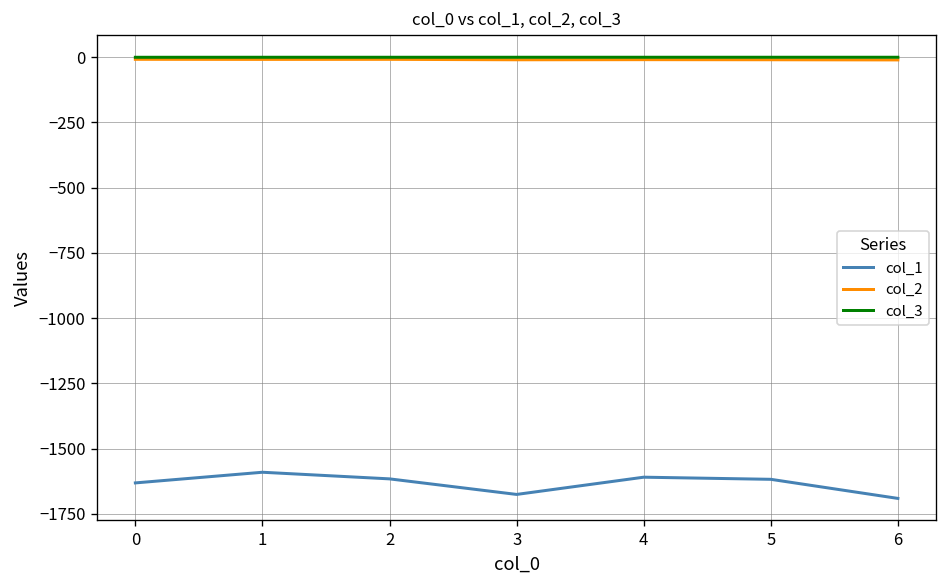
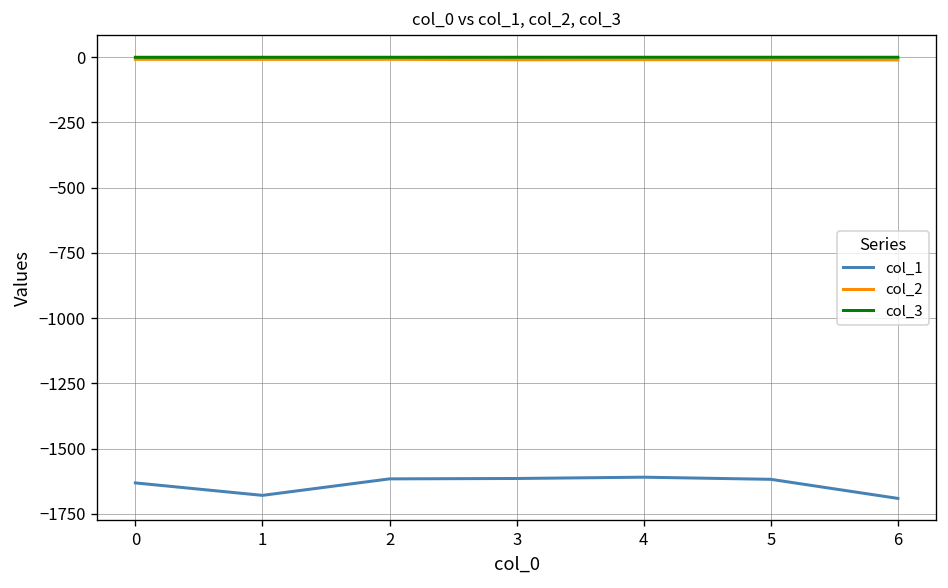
  {
    "col_1": {
      "0": -1630,
-     "1": -1590,
+     "1": -1680,
      "2": -1620,
-     "3": -1680,
+     "3": -1610,
      "4": -1610,
      "5": -1620,
      "6": -1690
    }
  }
